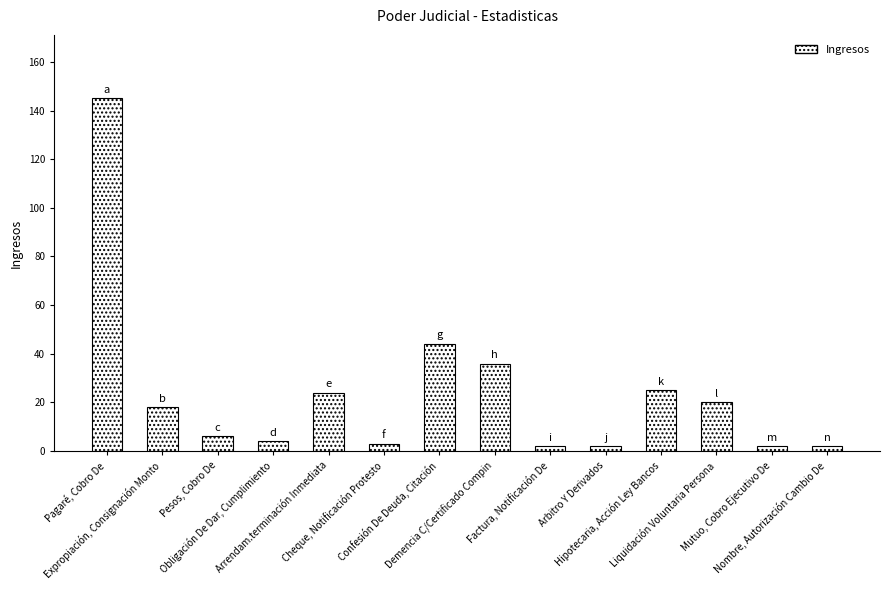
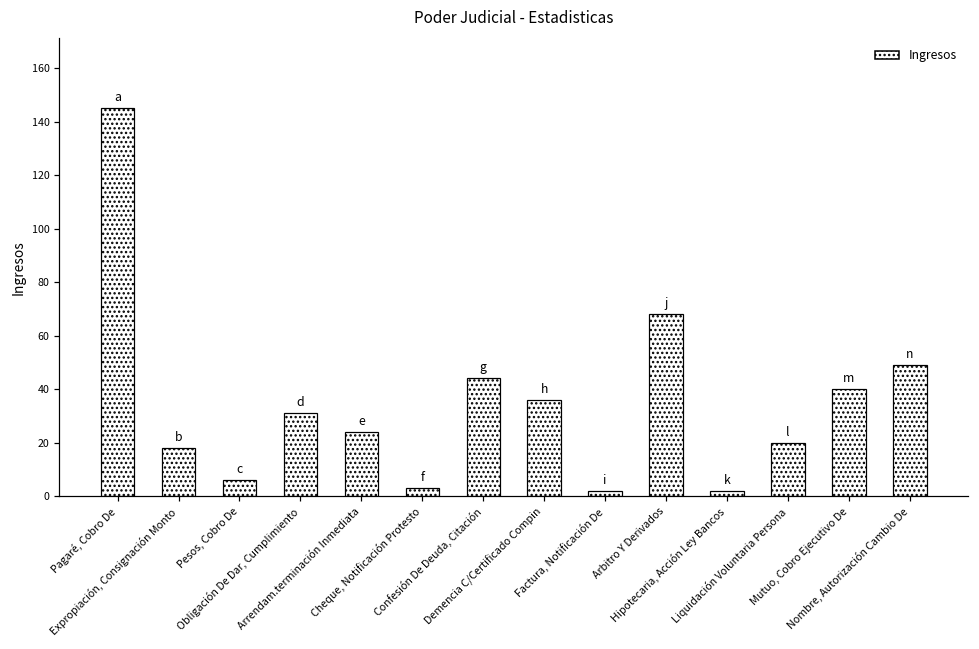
  {
    "Pagaré, Cobro De": 145,
    "Expropiación, Consignación Monto": 18,
    "Pesos, Cobro De": 6,
-   "Obligación De Dar, Cumplimiento": 4,
+   "Obligación De Dar, Cumplimiento": 31,
    "Arrendam.terminación Inmediata": 24,
    "Cheque, Notificación Protesto": 3,
    "Confesión De Deuda, Citación": 44,
    "Demencia C/Certificado Compin": 36,
    "Factura, Notificación De": 2,
-   "Arbitro Y Derivados": 2,
-   "Hipotecaria, Acción Ley Bancos": 25,
+   "Arbitro Y Derivados": 68,
+   "Hipotecaria, Acción Ley Bancos": 2,
    "Liquidación Voluntaria Persona": 20,
-   "Mutuo, Cobro Ejecutivo De": 2,
-   "Nombre, Autorización Cambio De": 2
+   "Mutuo, Cobro Ejecutivo De": 40,
+   "Nombre, Autorización Cambio De": 49
  }
